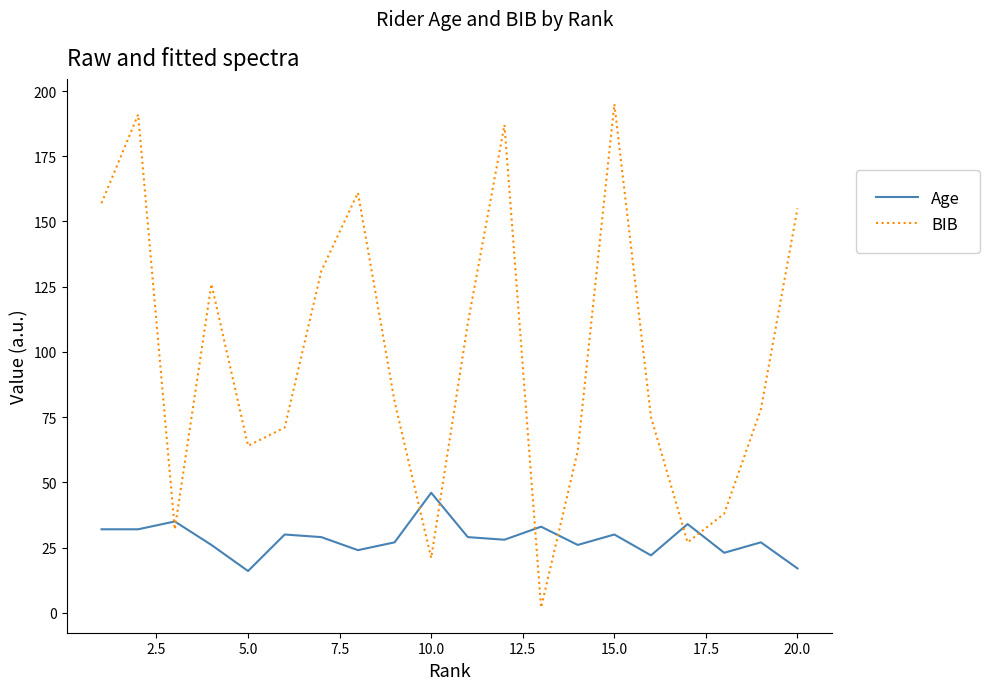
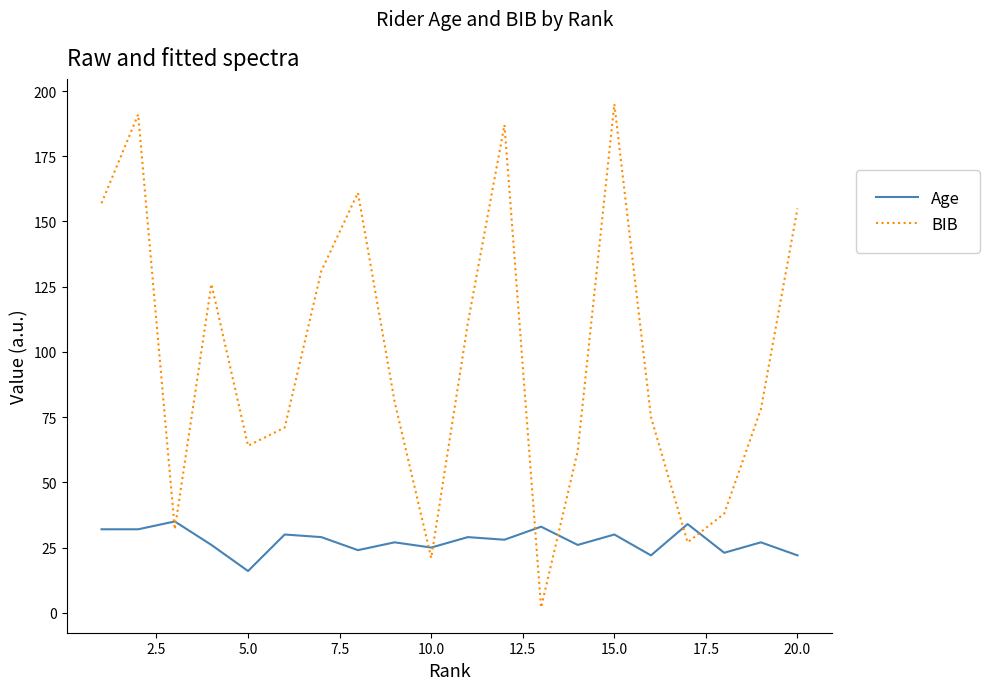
  {
    "Age": {
      "5.0": 16,
-     "10.0": 46,
+     "10.0": 25,
      "15.0": 30,
-     "20.0": 17
+     "20.0": 22
    },
    "BIB": {
      "5.0": 64,
      "10.0": 21,
      "15.0": 195,
      "20.0": 155
    }
  }
